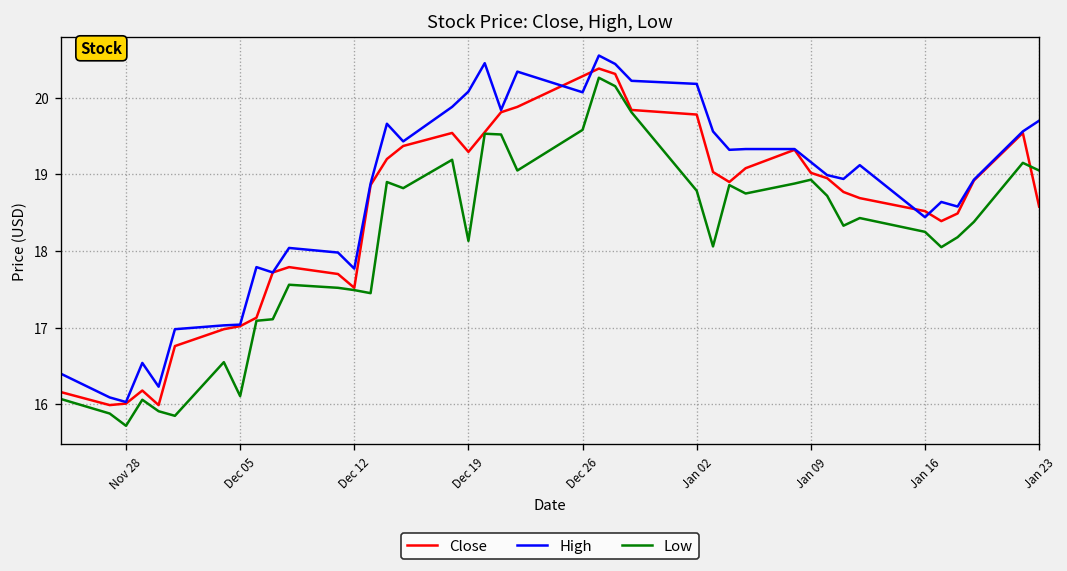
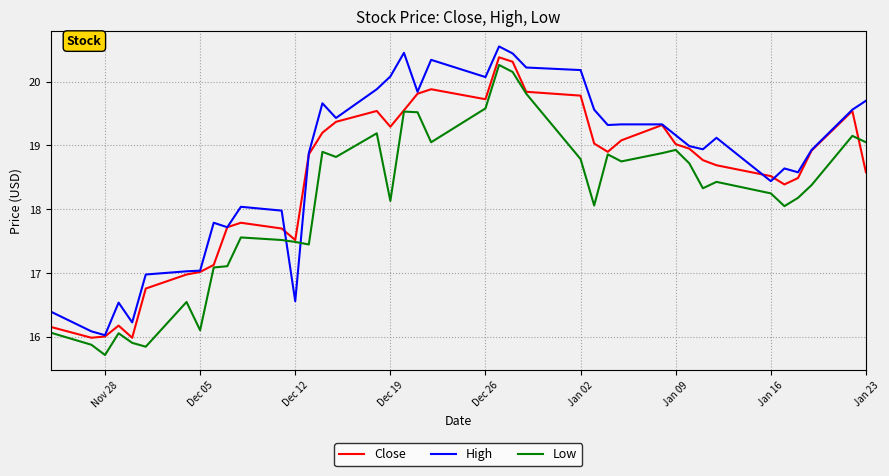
  {
    "Close": {
      "Dec 19": 19.3,
-     "Dec 26": 20.3,
+     "Dec 26": 19.7,
      "Jan 02": 19.8,
      "Jan 09": 19.0,
      "Jan 16": 18.5,
      "Jan 23": 18.6
    },
    "High": {
-     "Dec 12": 17.8,
+     "Dec 12": 16.6,
      "Dec 19": 20.1,
      "Dec 26": 20.1,
      "Jan 02": 20.2,
      "Jan 09": 19.2,
      "Jan 16": 18.4,
      "Jan 23": 19.7
    },
    "Low": {
      "Nov 28": 15.7,
      "Dec 05": 16.1,
      "Dec 19": 18.1,
      "Dec 26": 19.6,
      "Jan 02": 18.8,
      "Jan 09": 18.9,
      "Jan 16": 18.3,
      "Jan 23": 19.0
    }
  }
